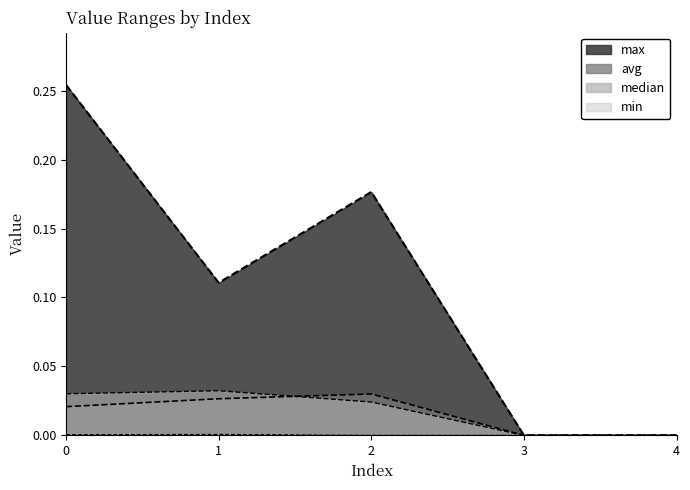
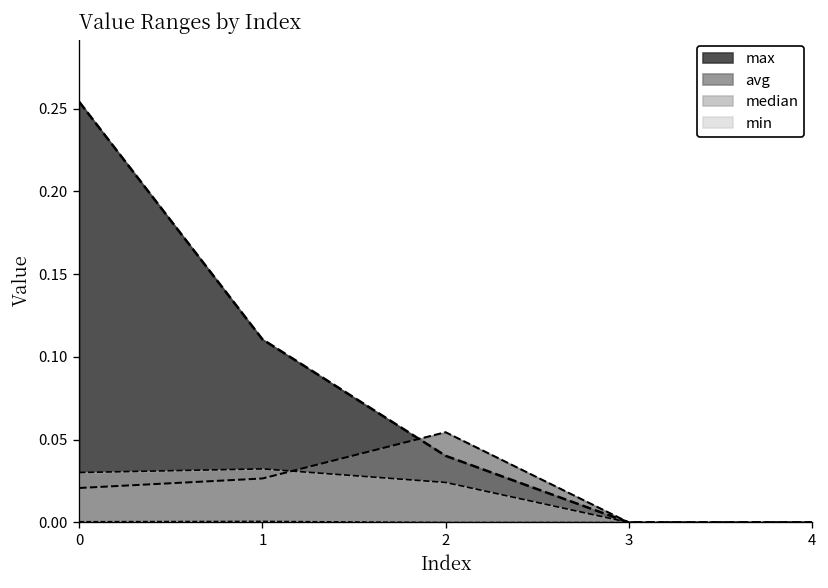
  {
    "max": {
      "0": 0.254,
      "1": 0.111,
-     "2": 0.177
+     "2": 0.040
    },
    "avg": {
      "0": 0.021,
      "1": 0.027,
-     "2": 0.030
+     "2": 0.055
    }
  }
